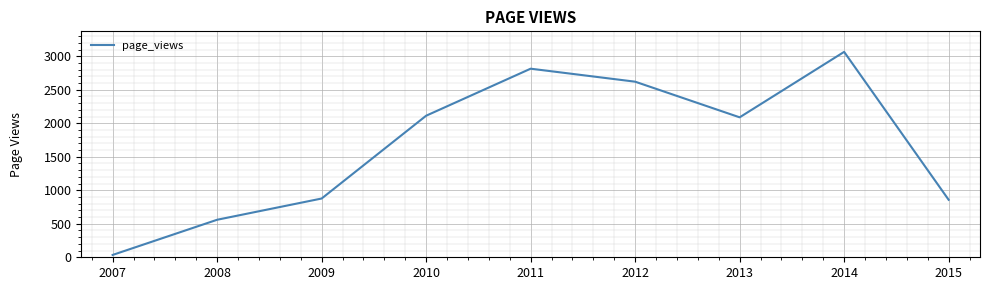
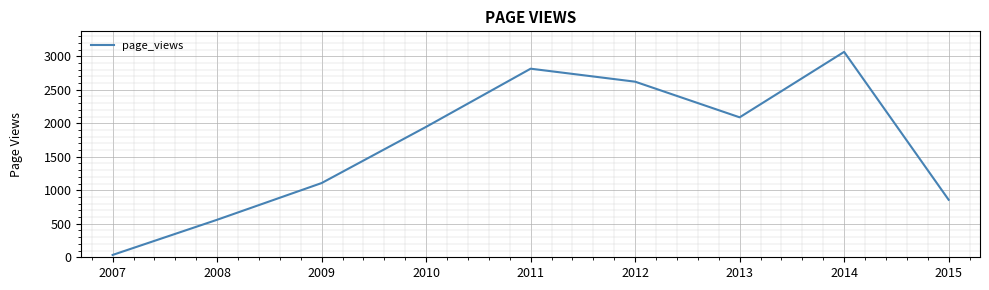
  {
    "2007": 0,
    "2008": 600,
-   "2009": 900,
-   "2010": 2100,
+   "2009": 1100,
+   "2010": 1900,
    "2011": 2800,
    "2012": 2600,
    "2013": 2100,
    "2014": 3100,
    "2015": 900
  }
